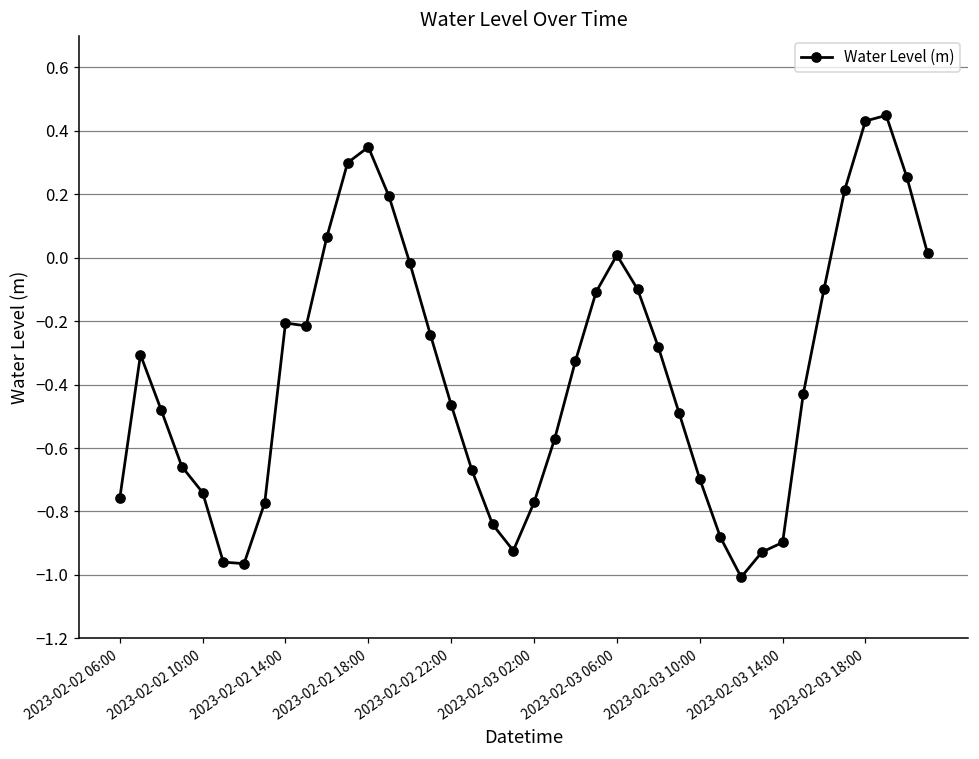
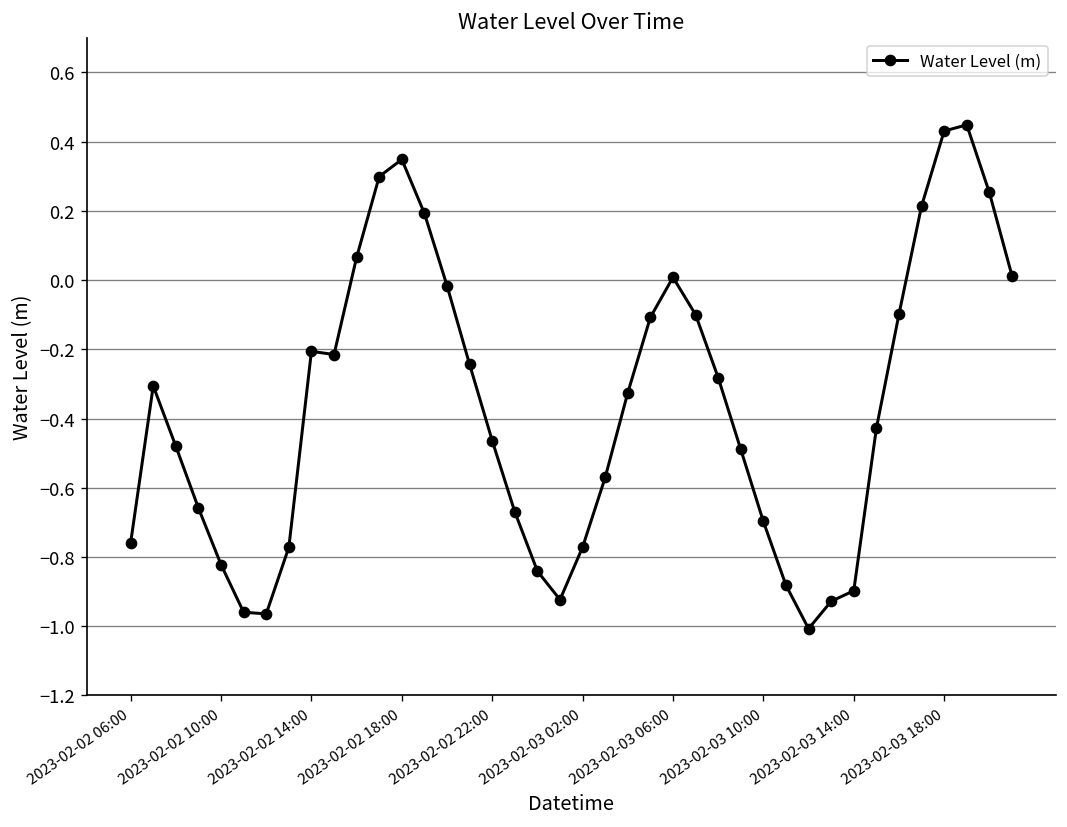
  {
    "2023-02-02 06:00": -0.76,
-   "2023-02-02 10:00": -0.74,
+   "2023-02-02 10:00": -0.82,
    "2023-02-02 14:00": -0.21,
    "2023-02-02 18:00": 0.35,
    "2023-02-02 22:00": -0.46,
    "2023-02-03 02:00": -0.77,
    "2023-02-03 06:00": 0.01,
    "2023-02-03 10:00": -0.70,
    "2023-02-03 14:00": -0.90,
    "2023-02-03 18:00": 0.43
  }
